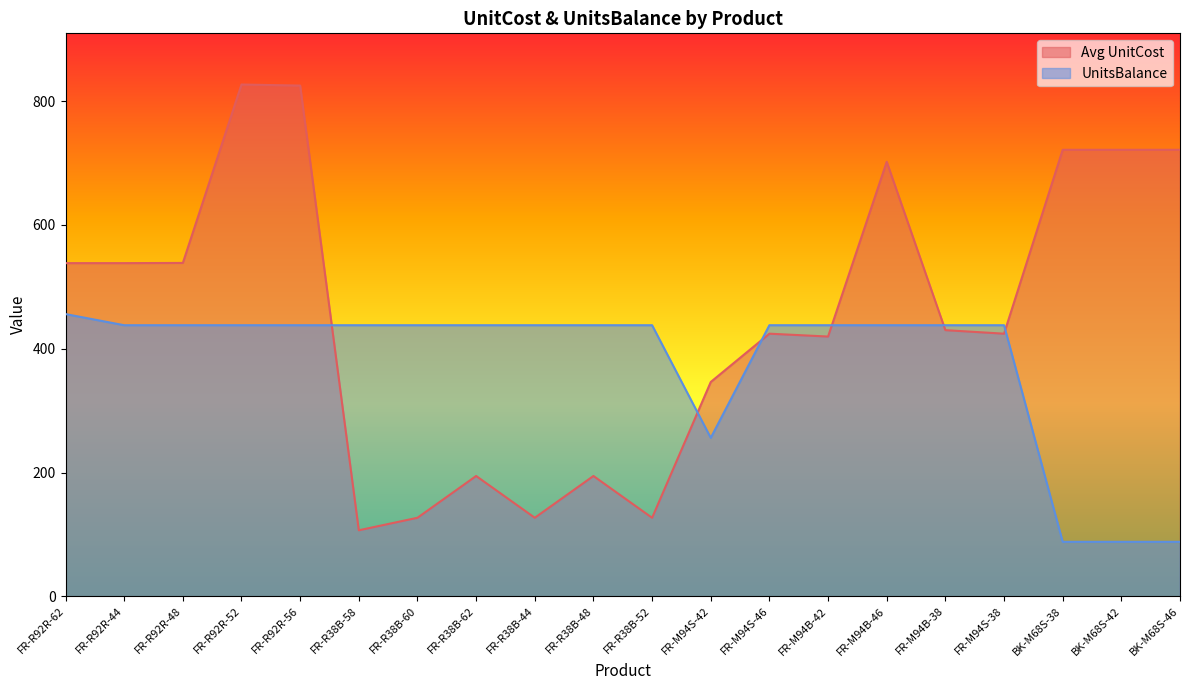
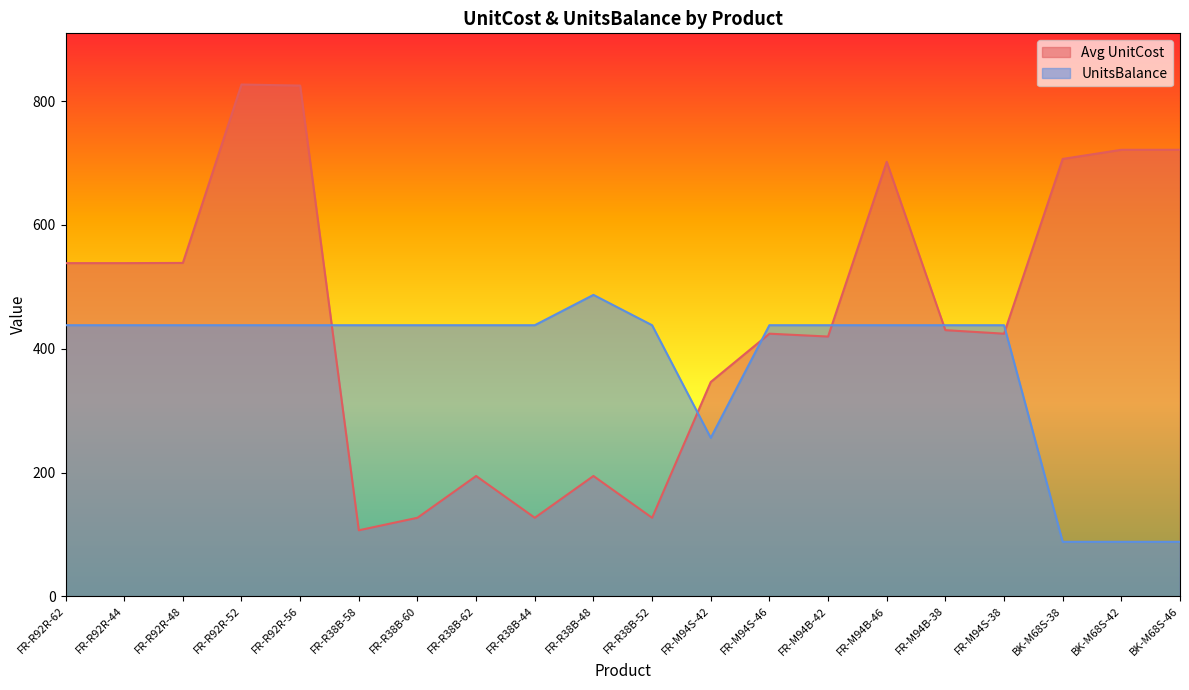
  {
    "Avg UnitCost": {
      "FR-R92R-62": 540,
      "FR-R92R-44": 540,
      "FR-R92R-48": 540,
      "FR-R92R-52": 830,
      "FR-R92R-56": 830,
      "FR-R38B-58": 110,
      "FR-R38B-60": 130,
      "FR-R38B-62": 190,
      "FR-R38B-44": 130,
      "FR-R38B-48": 190,
      "FR-R38B-52": 130,
      "FR-M94S-42": 350,
      "FR-M94S-46": 420,
      "FR-M94B-42": 420,
      "FR-M94B-46": 700,
      "FR-M94B-38": 430,
      "FR-M94S-38": 420,
-     "BK-M68S-38": 720,
+     "BK-M68S-38": 710,
      "BK-M68S-42": 720,
      "BK-M68S-46": 720
    },
    "UnitsBalance": {
-     "FR-R92R-62": 460,
+     "FR-R92R-62": 440,
      "FR-R92R-44": 440,
      "FR-R92R-48": 440,
      "FR-R92R-52": 440,
      "FR-R92R-56": 440,
      "FR-R38B-58": 440,
      "FR-R38B-60": 440,
      "FR-R38B-62": 440,
      "FR-R38B-44": 440,
-     "FR-R38B-48": 440,
+     "FR-R38B-48": 490,
      "FR-R38B-52": 440,
      "FR-M94S-42": 260,
      "FR-M94S-46": 440,
      "FR-M94B-42": 440,
      "FR-M94B-46": 440,
      "FR-M94B-38": 440,
      "FR-M94S-38": 440,
      "BK-M68S-38": 90,
      "BK-M68S-42": 90,
      "BK-M68S-46": 90
    }
  }
